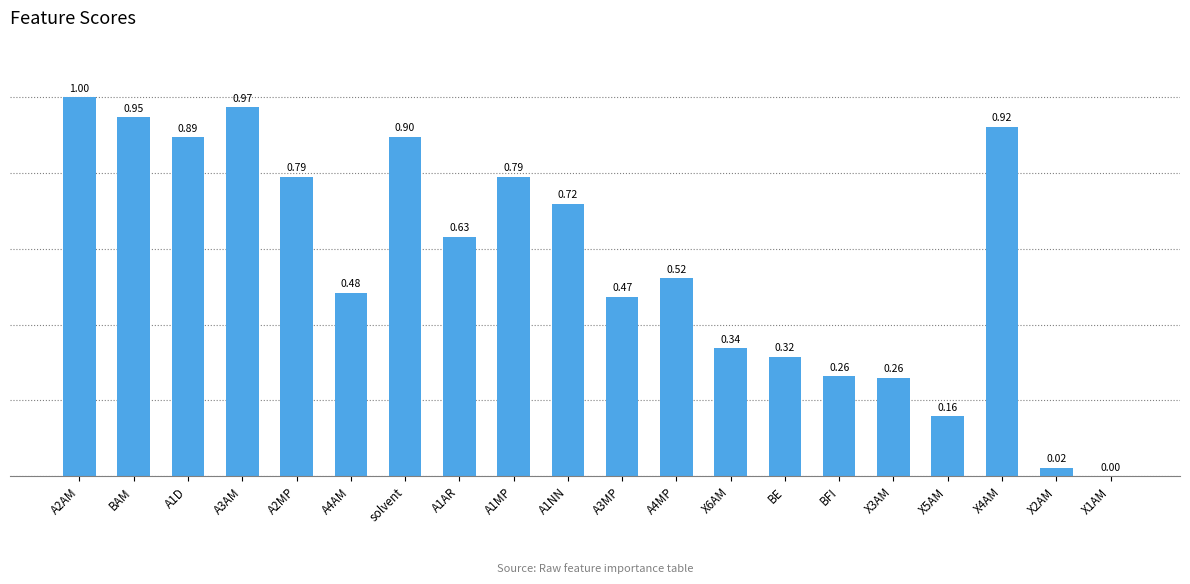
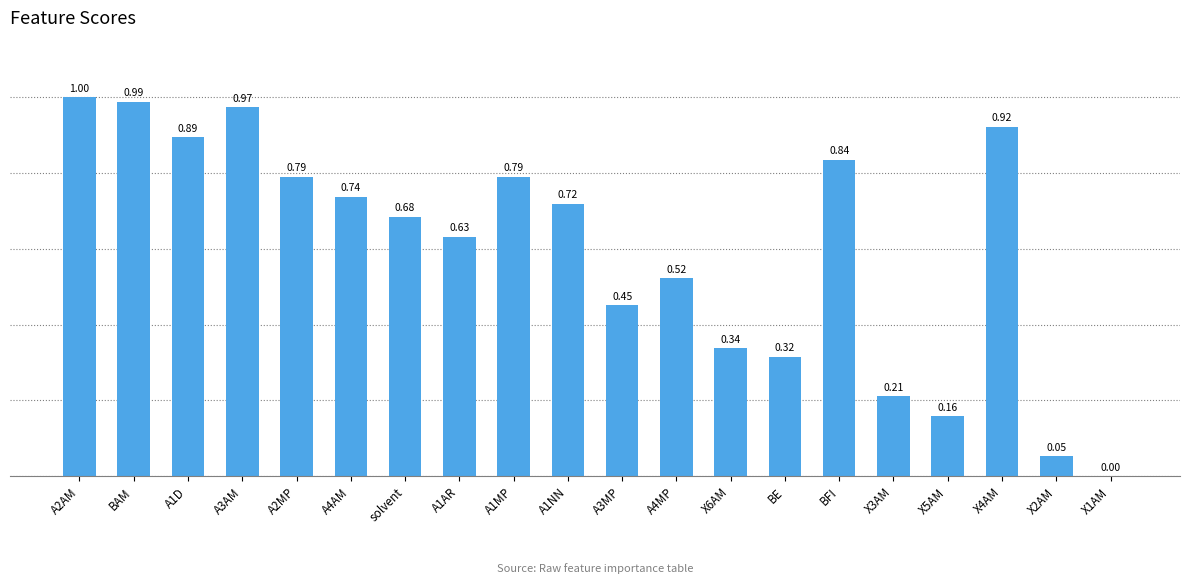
  {
    "A2AM": 1.00,
-   "BAM": 0.95,
+   "BAM": 0.99,
    "A1D": 0.89,
    "A3AM": 0.97,
    "A2MP": 0.79,
-   "A4AM": 0.48,
-   "solvent": 0.90,
+   "A4AM": 0.74,
+   "solvent": 0.68,
    "A1AR": 0.63,
    "A1MP": 0.79,
    "A1NN": 0.72,
-   "A3MP": 0.47,
+   "A3MP": 0.45,
    "A4MP": 0.52,
    "X6AM": 0.34,
    "BE": 0.32,
-   "BFI": 0.26,
-   "X3AM": 0.26,
+   "BFI": 0.84,
+   "X3AM": 0.21,
    "X5AM": 0.16,
    "X4AM": 0.92,
-   "X2AM": 0.02,
+   "X2AM": 0.05,
    "X1AM": 0.00
  }
